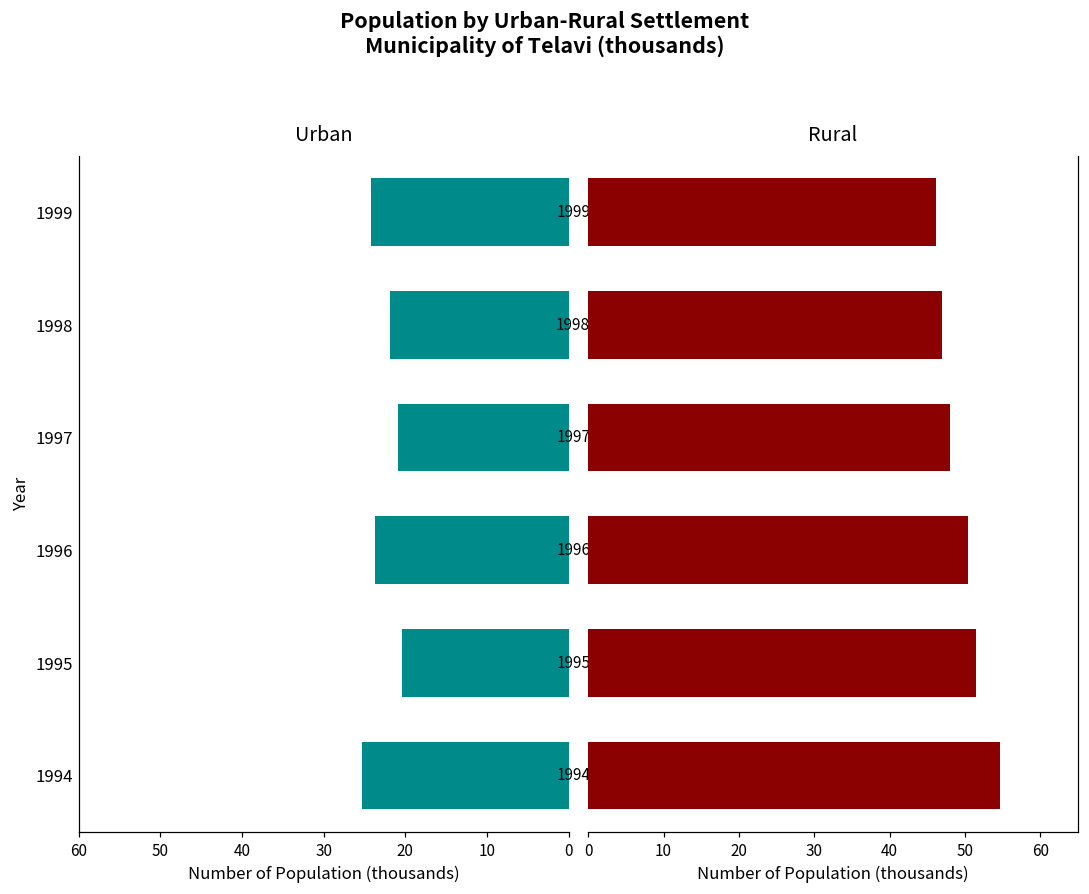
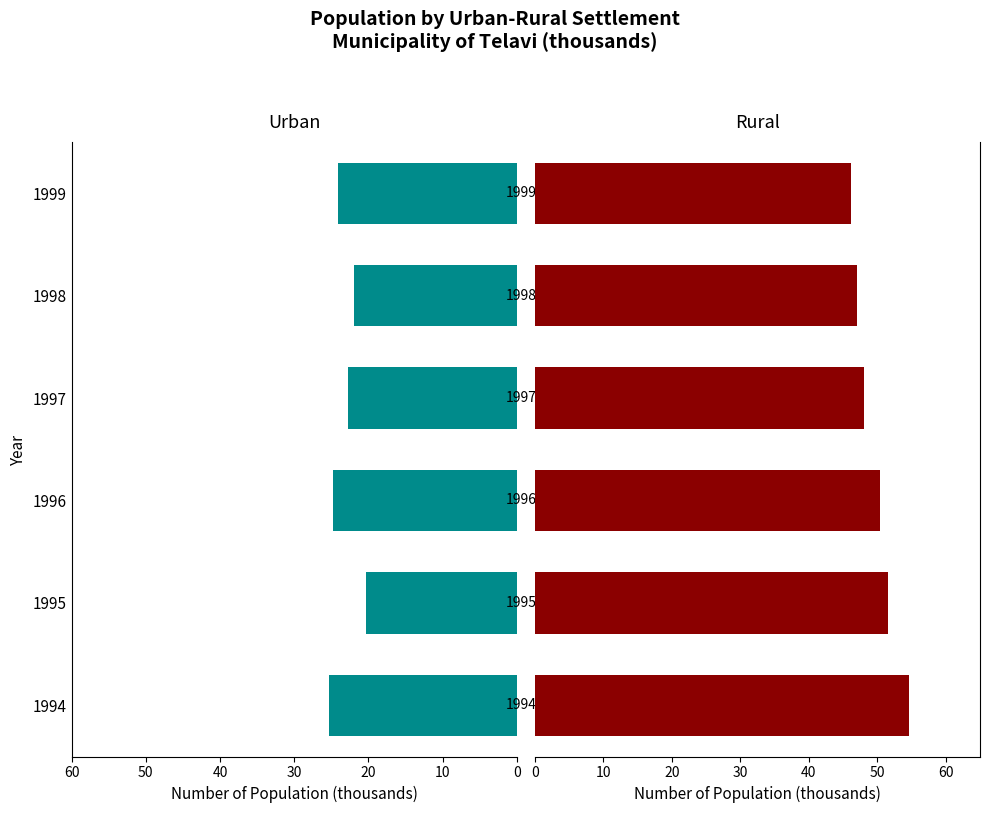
  {
    "Urban": {
      "1999": 24,
      "1998": 22,
-     "1997": 21,
-     "1996": 24,
+     "1997": 23,
+     "1996": 25,
      "1995": 20,
      "1994": 25
    }
  }
